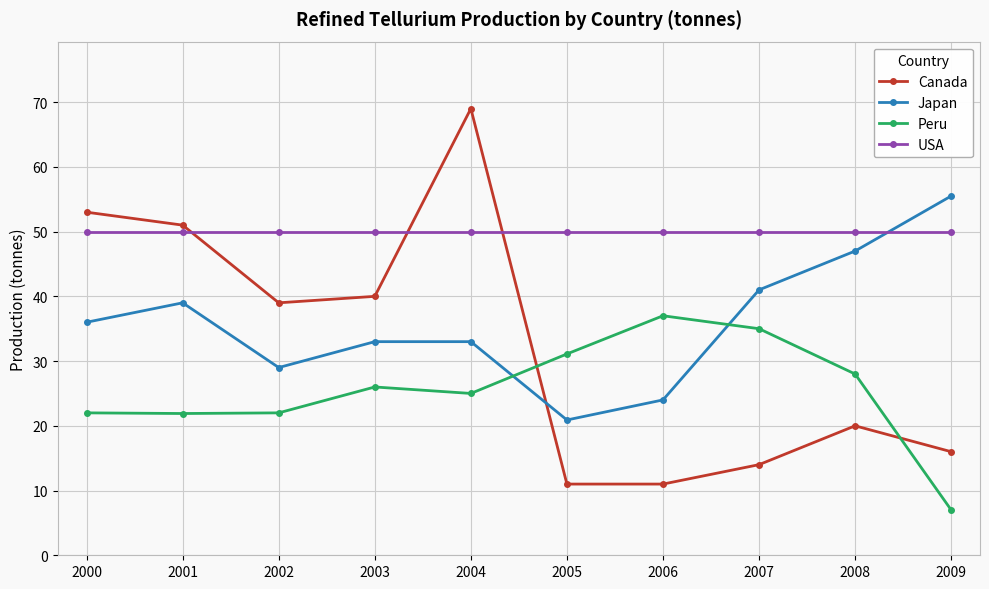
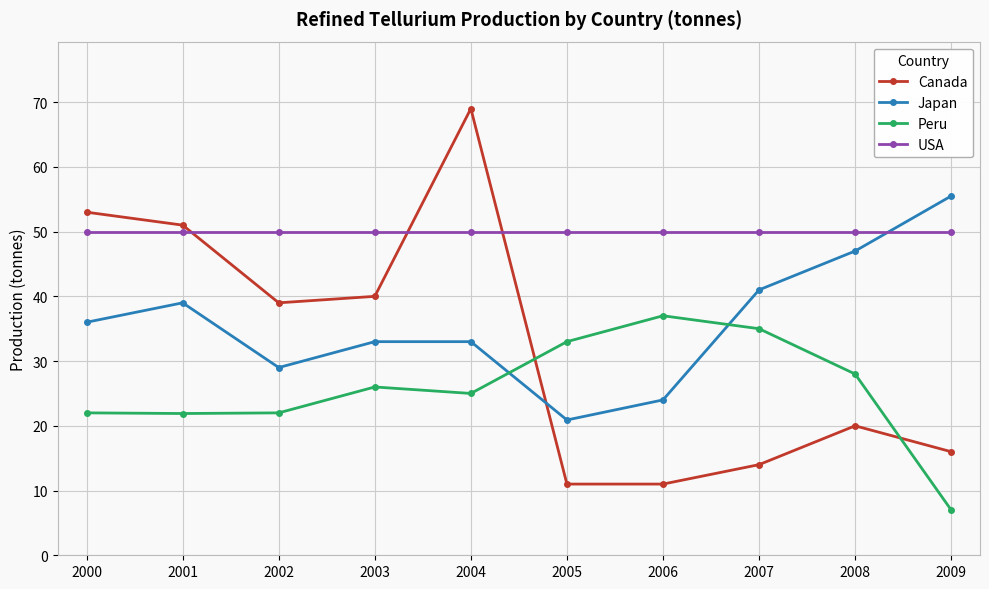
  {
    "Canada": {
      "2000": 53,
      "2001": 51,
      "2002": 39,
      "2003": 40,
      "2004": 69,
      "2005": 11,
      "2006": 11,
      "2007": 14,
      "2008": 20,
      "2009": 16
    },
    "Japan": {
      "2000": 36,
      "2001": 39,
      "2002": 29,
      "2003": 33,
      "2004": 33,
      "2005": 21,
      "2006": 24,
      "2007": 41,
      "2008": 47,
      "2009": 56
    },
    "Peru": {
      "2000": 22,
      "2001": 22,
      "2002": 22,
      "2003": 26,
      "2004": 25,
-     "2005": 31,
+     "2005": 33,
      "2006": 37,
      "2007": 35,
      "2008": 28,
      "2009": 7
    },
    "USA": {
      "2000": 50,
      "2001": 50,
      "2002": 50,
      "2003": 50,
      "2004": 50,
      "2005": 50,
      "2006": 50,
      "2007": 50,
      "2008": 50,
      "2009": 50
    }
  }
